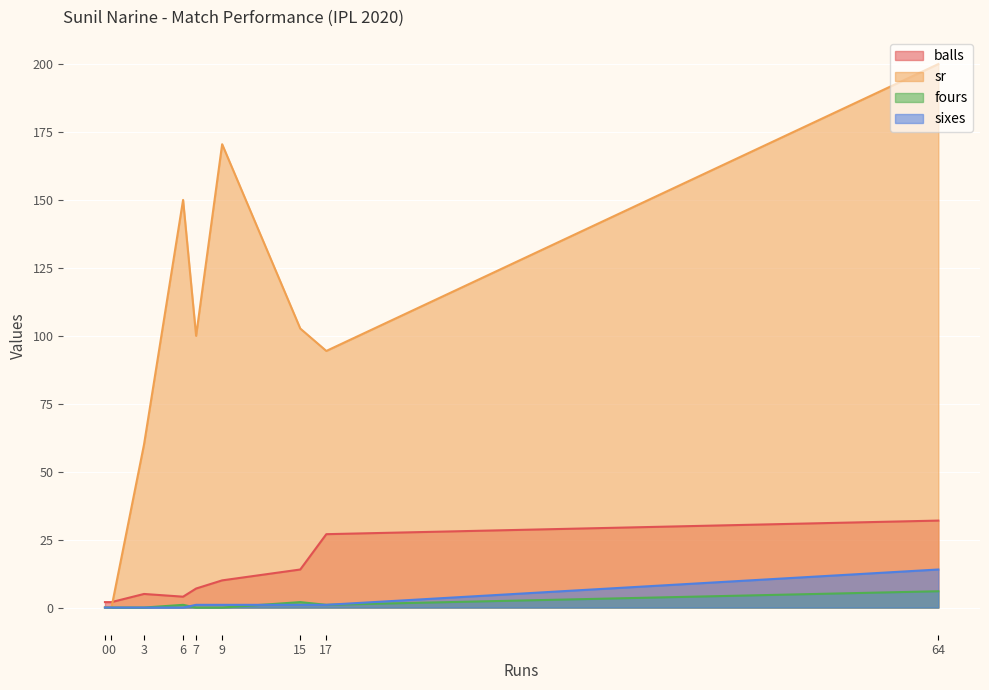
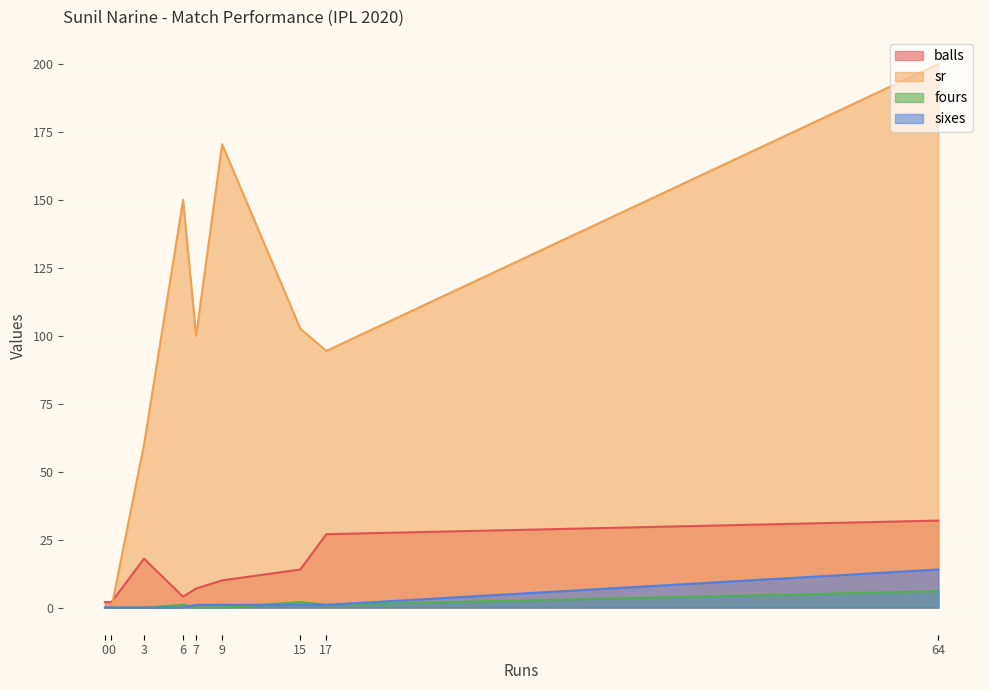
  {
    "balls": {
-     "3": 5,
+     "3": 18,
      "6": 4,
      "7": 7,
      "9": 10,
      "15": 14,
      "17": 27,
      "64": 32
    },
    "sr": {
      "3": 60,
      "6": 150,
      "7": 100,
      "9": 171,
      "15": 103,
      "17": 94
    },
    "fours": {
      "6": 1,
      "7": 0,
      "9": 0,
      "15": 2,
      "64": 6
    },
    "sixes": {
      "6": 0,
      "7": 1,
      "9": 1,
      "15": 1,
      "64": 14
    }
  }
